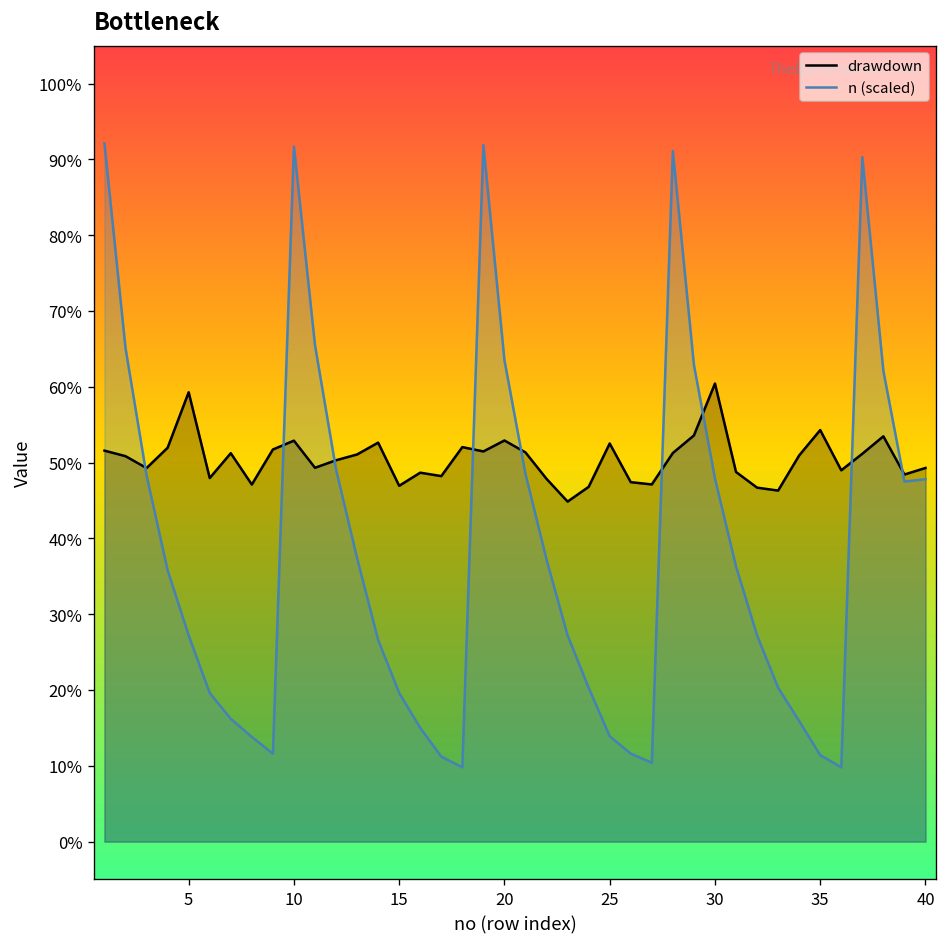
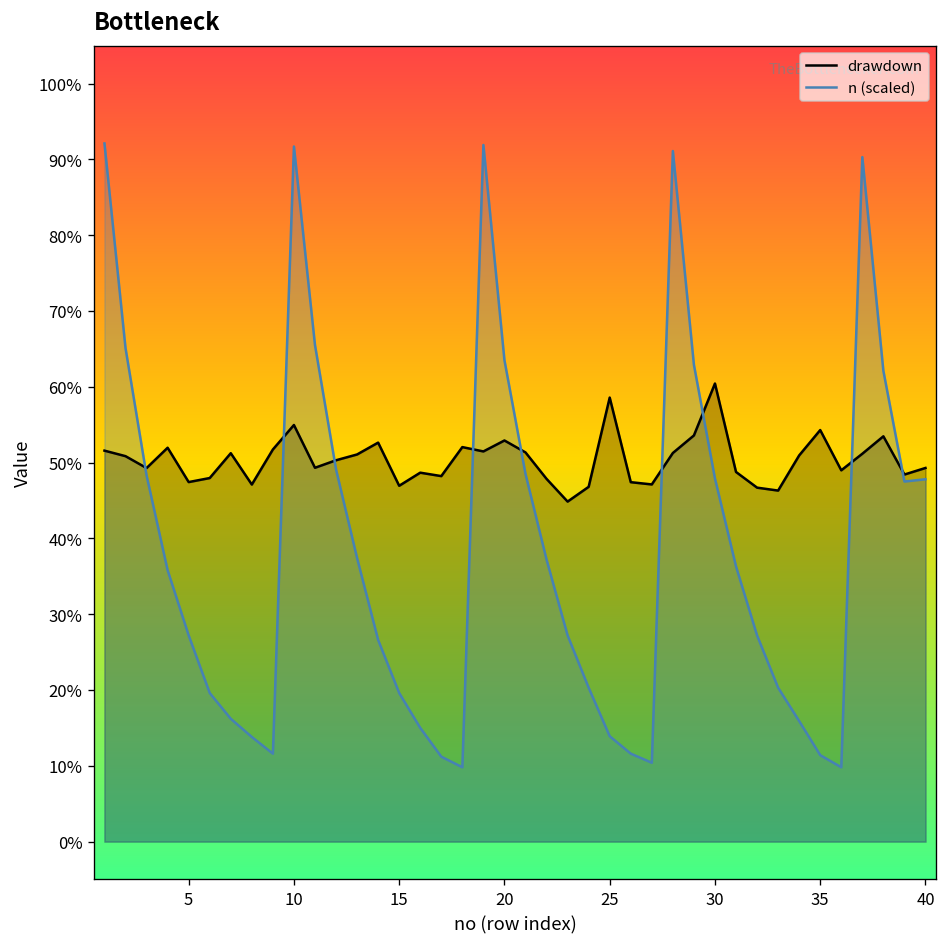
  {
    "drawdown": {
-     "5": "59%",
-     "10": "53%",
+     "5": "47%",
+     "10": "55%",
      "15": "47%",
      "20": "53%",
-     "25": "53%",
+     "25": "59%",
      "30": "60%",
      "35": "54%",
      "40": "49%"
    },
    "n (scaled)": {
      "5": "27%",
      "10": "92%",
      "15": "20%",
      "20": "64%",
      "25": "14%",
      "30": "48%",
      "35": "11%",
      "40": "48%"
    }
  }
